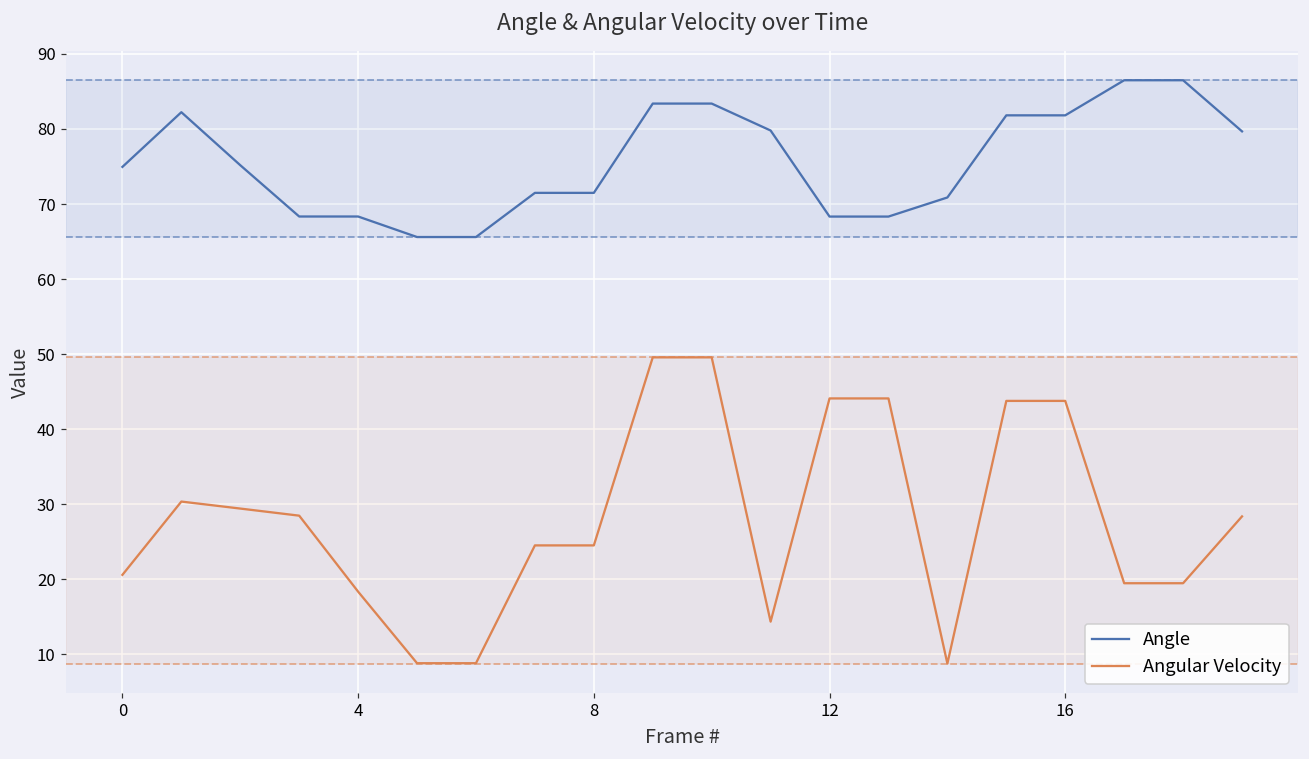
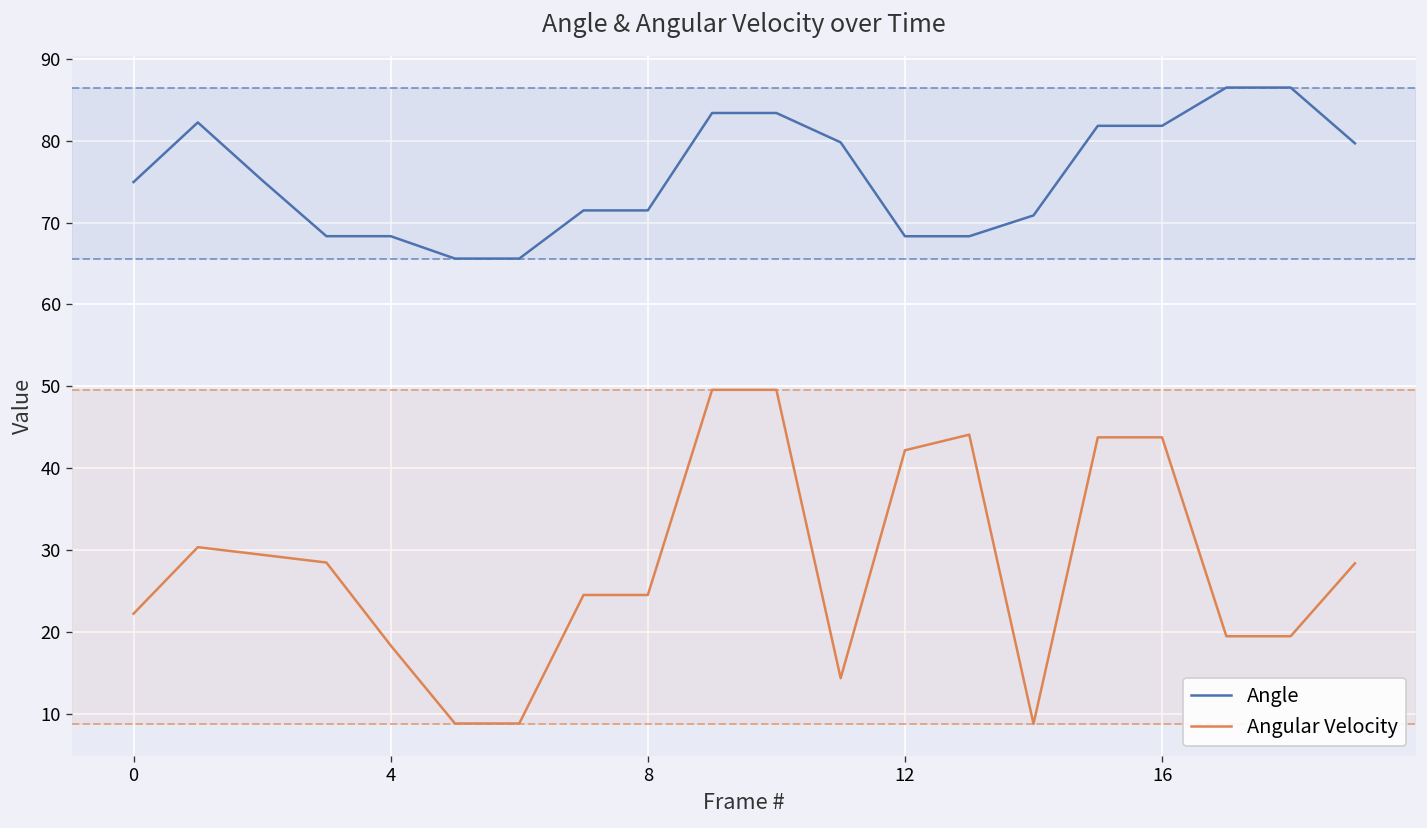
  {
    "Angle": {
      "0": 75,
      "4": 68,
      "8": 71,
      "12": 68,
      "16": 82
    },
    "Angular Velocity": {
-     "0": 21,
+     "0": 22,
      "4": 18,
      "8": 25,
-     "12": 44,
+     "12": 42,
      "16": 44
    }
  }
